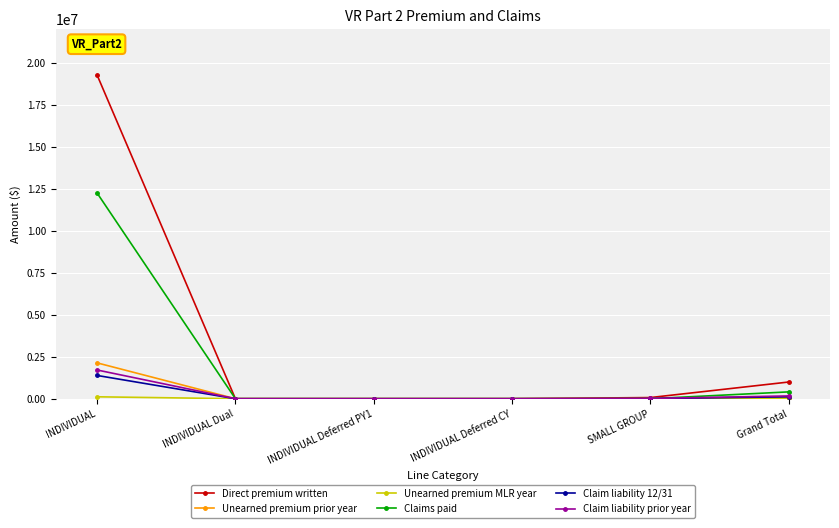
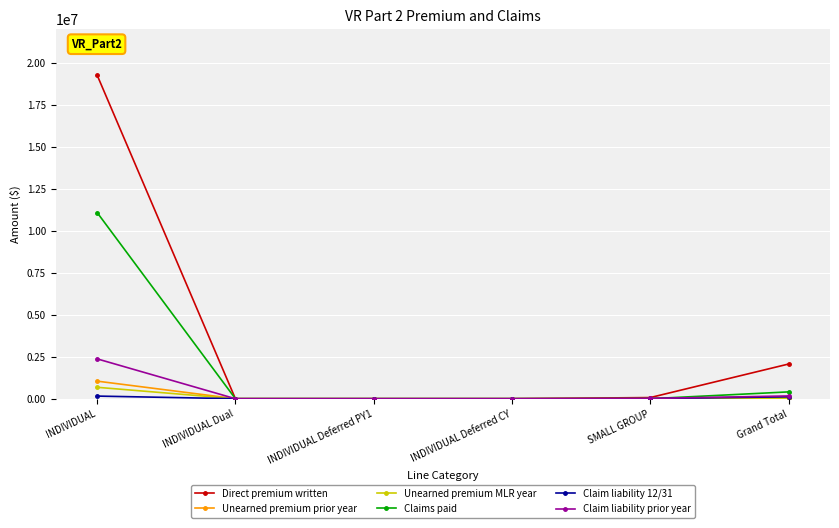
  {
    "Direct premium written": {
      "INDIVIDUAL": 19300000,
-     "Grand Total": 1000000
+     "Grand Total": 2100000
    },
    "Unearned premium prior year": {
-     "INDIVIDUAL": 2100000
+     "INDIVIDUAL": 1000000
    },
    "Unearned premium MLR year": {
-     "INDIVIDUAL": 100000
+     "INDIVIDUAL": 700000
    },
    "Claims paid": {
-     "INDIVIDUAL": 12200000,
+     "INDIVIDUAL": 11100000,
      "Grand Total": 400000
    },
    "Claim liability 12/31": {
-     "INDIVIDUAL": 1400000
+     "INDIVIDUAL": 200000
    },
    "Claim liability prior year": {
-     "INDIVIDUAL": 1700000
+     "INDIVIDUAL": 2400000
    }
  }
